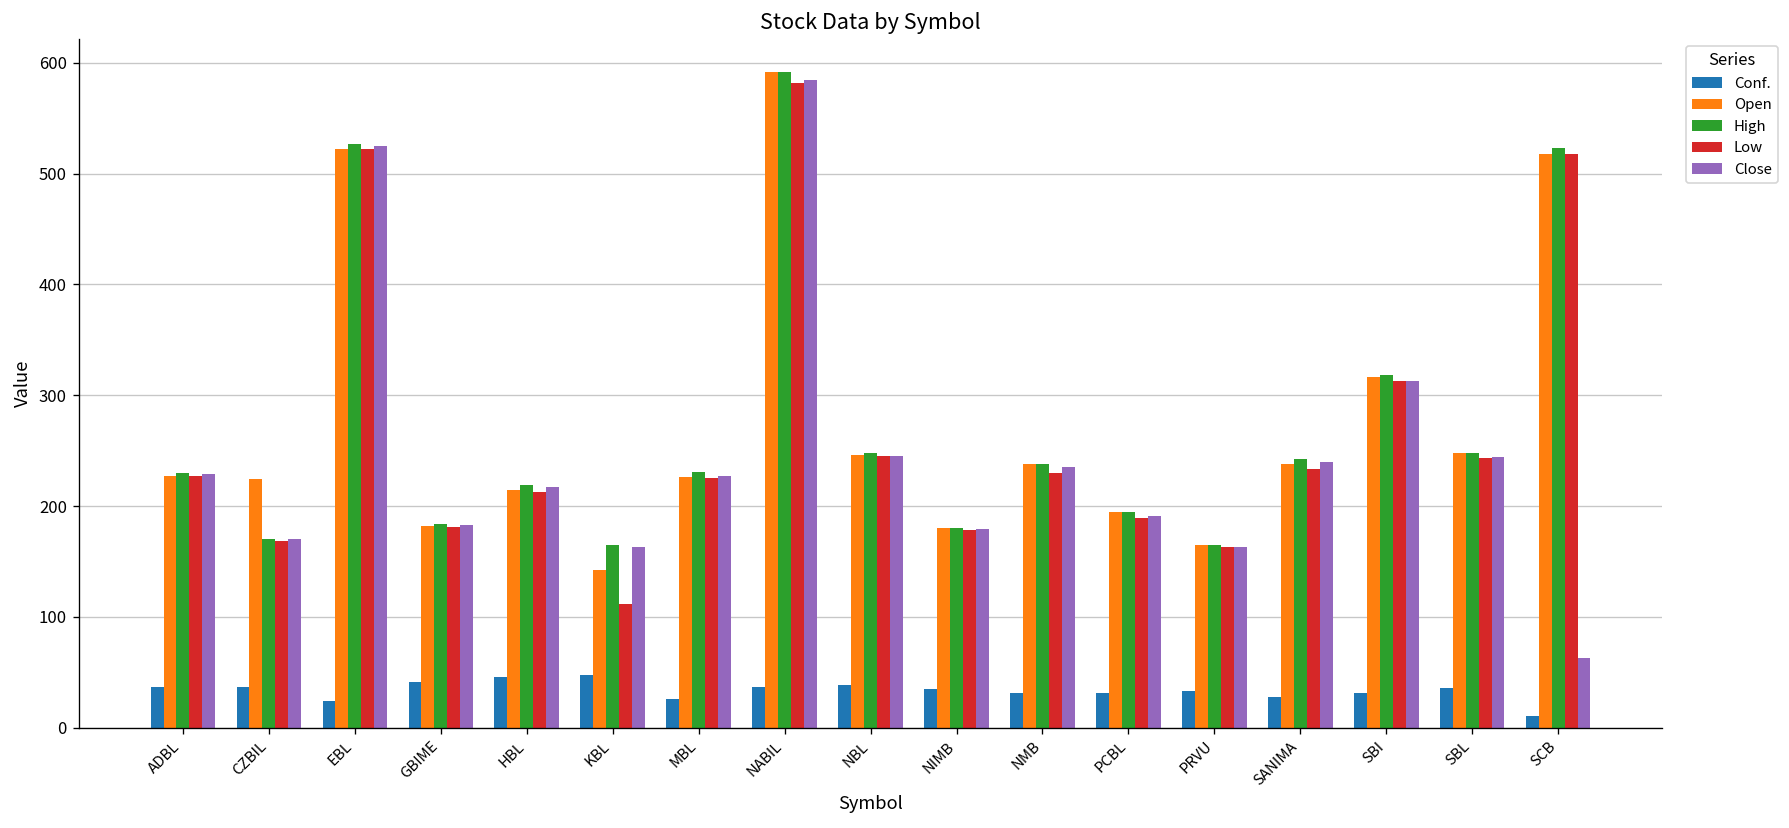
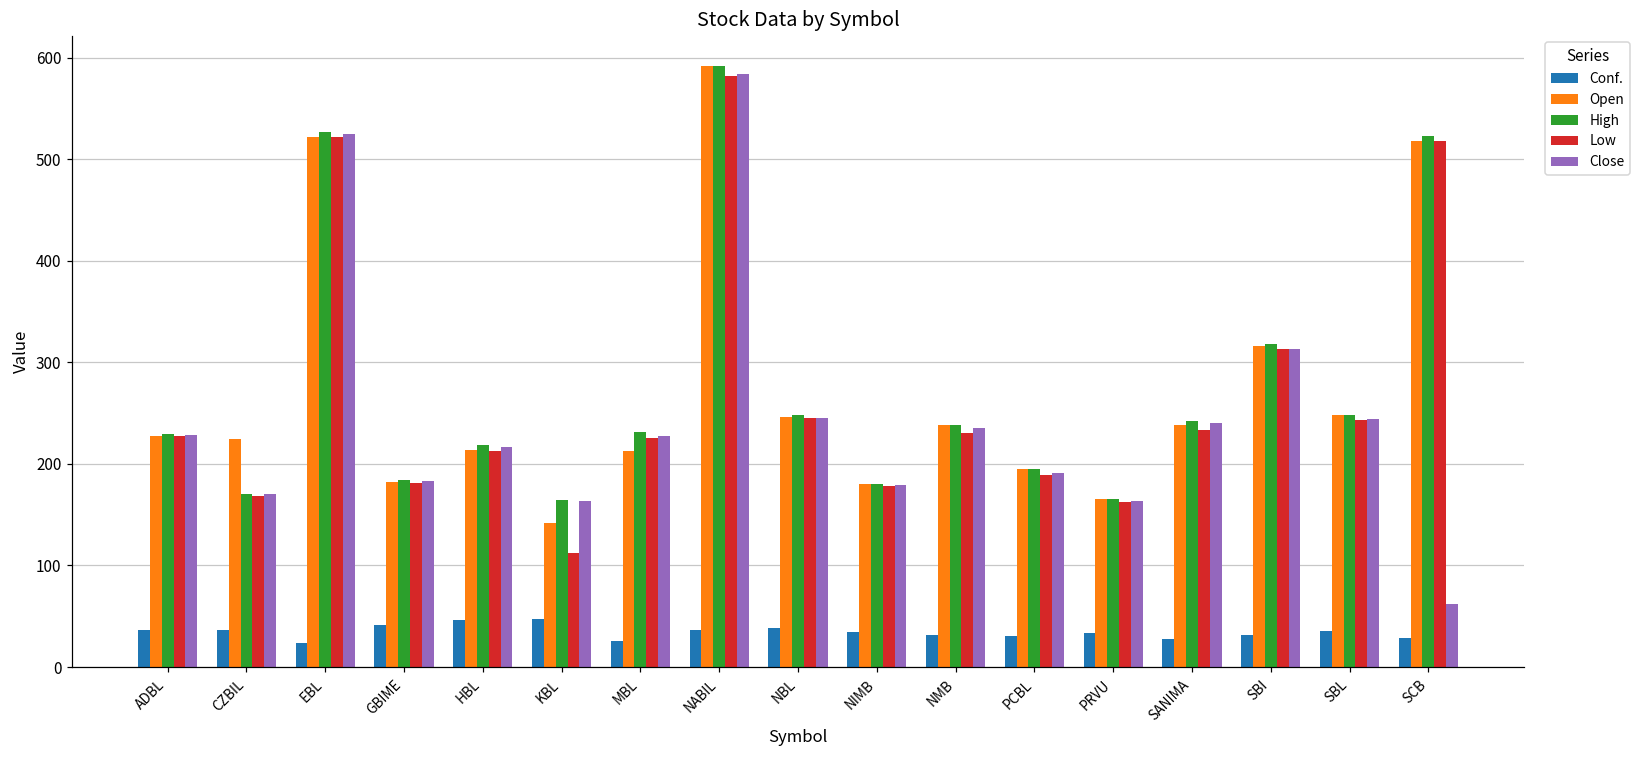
  {
    "Conf.": {
      "ADBL": 40,
      "CZBIL": 40,
      "EBL": 20,
      "GBIME": 40,
      "HBL": 50,
      "KBL": 50,
      "MBL": 30,
      "NABIL": 40,
      "NBL": 40,
      "NIMB": 30,
      "NMB": 30,
      "PCBL": 30,
      "PRVU": 30,
      "SANIMA": 30,
      "SBI": 30,
      "SBL": 40,
-     "SCB": 10
+     "SCB": 30
    },
    "Open": {
      "ADBL": 230,
      "CZBIL": 220,
      "EBL": 520,
      "GBIME": 180,
      "HBL": 210,
      "KBL": 140,
-     "MBL": 230,
+     "MBL": 210,
      "NABIL": 590,
      "NBL": 250,
      "NIMB": 180,
      "NMB": 240,
      "PCBL": 190,
      "PRVU": 170,
      "SANIMA": 240,
      "SBI": 320,
      "SBL": 250,
      "SCB": 520
    },
    "High": {
      "ADBL": 230,
      "CZBIL": 170,
      "EBL": 530,
      "GBIME": 180,
      "HBL": 220,
      "KBL": 160,
      "MBL": 230,
      "NABIL": 590,
      "NBL": 250,
      "NIMB": 180,
      "NMB": 240,
      "PCBL": 190,
      "PRVU": 170,
      "SANIMA": 240,
      "SBI": 320,
      "SBL": 250,
      "SCB": 520
    },
    "Low": {
      "ADBL": 230,
      "CZBIL": 170,
      "EBL": 520,
      "GBIME": 180,
      "HBL": 210,
      "KBL": 110,
      "MBL": 230,
      "NABIL": 580,
      "NBL": 250,
      "NIMB": 180,
      "NMB": 230,
      "PCBL": 190,
      "PRVU": 160,
      "SANIMA": 230,
      "SBI": 310,
      "SBL": 240,
      "SCB": 520
    },
    "Close": {
      "ADBL": 230,
      "CZBIL": 170,
      "EBL": 530,
      "GBIME": 180,
      "HBL": 220,
      "KBL": 160,
      "MBL": 230,
      "NABIL": 580,
      "NBL": 250,
      "NIMB": 180,
      "NMB": 240,
      "PCBL": 190,
      "PRVU": 160,
      "SANIMA": 240,
      "SBI": 310,
      "SBL": 240,
      "SCB": 60
    }
  }
